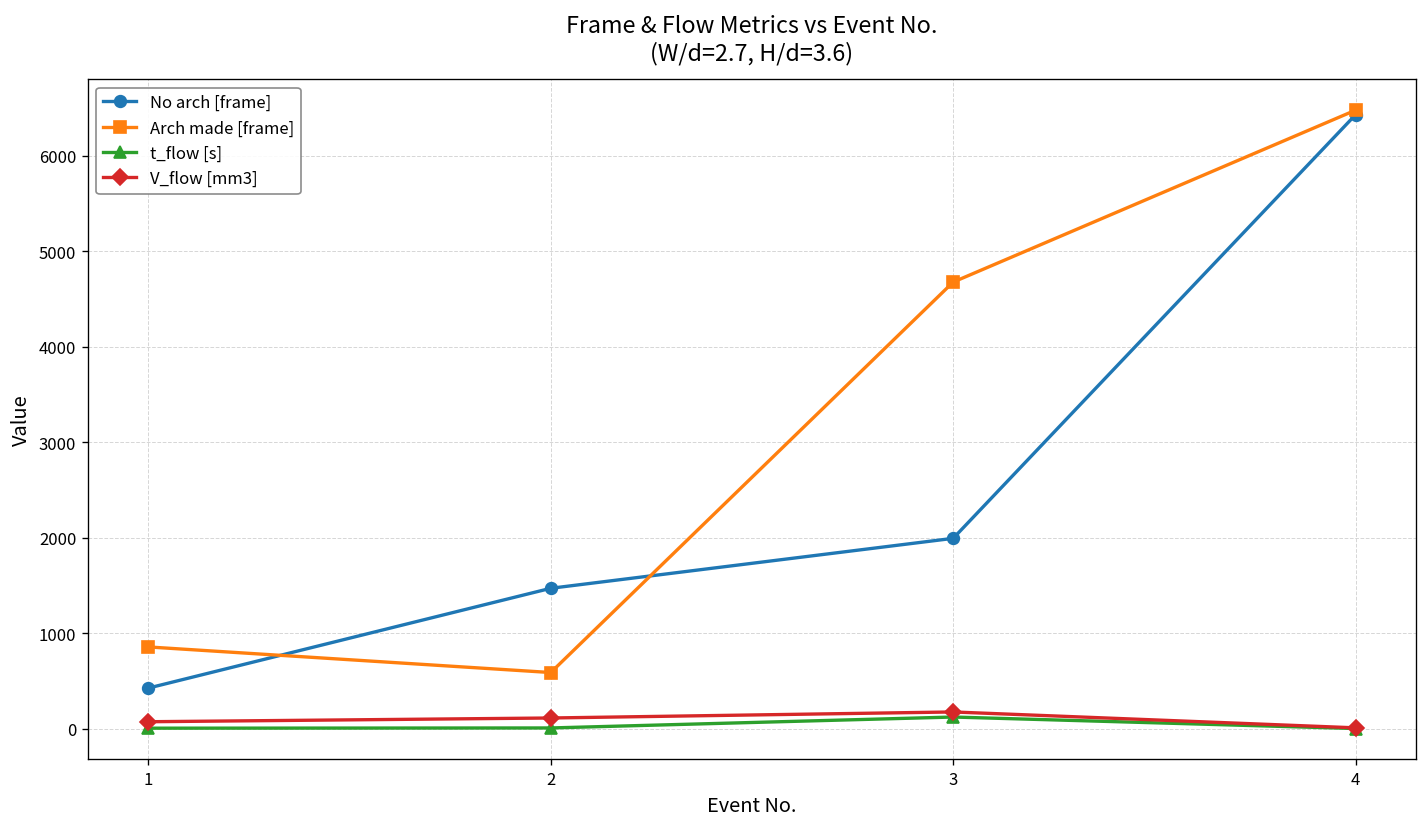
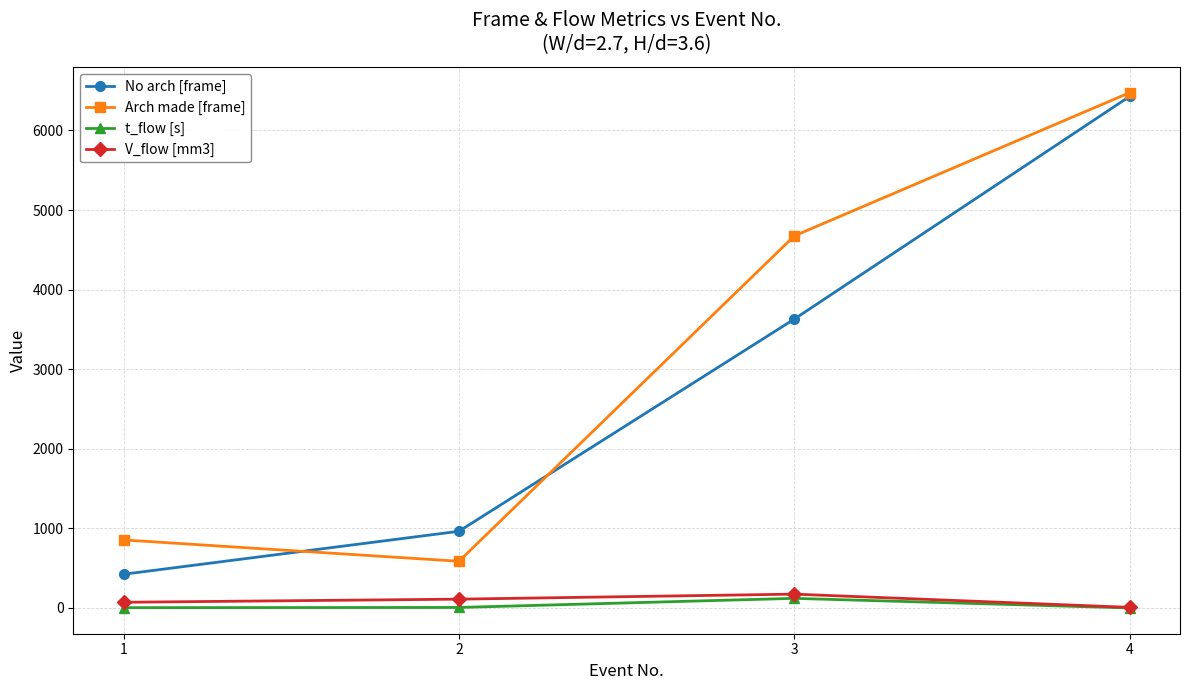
  {
    "No arch [frame]": {
      "1": 400,
-     "2": 1500,
-     "3": 2000,
+     "2": 1000,
+     "3": 3600,
      "4": 6400
    },
    "Arch made [frame]": {
      "1": 900,
      "2": 600,
      "3": 4700,
      "4": 6500
    },
    "t_flow [s]": {
      "1": 0,
      "2": 0,
      "3": 100
    },
    "V_flow [mm3]": {
      "1": 100,
      "2": 100,
      "3": 200
    }
  }
